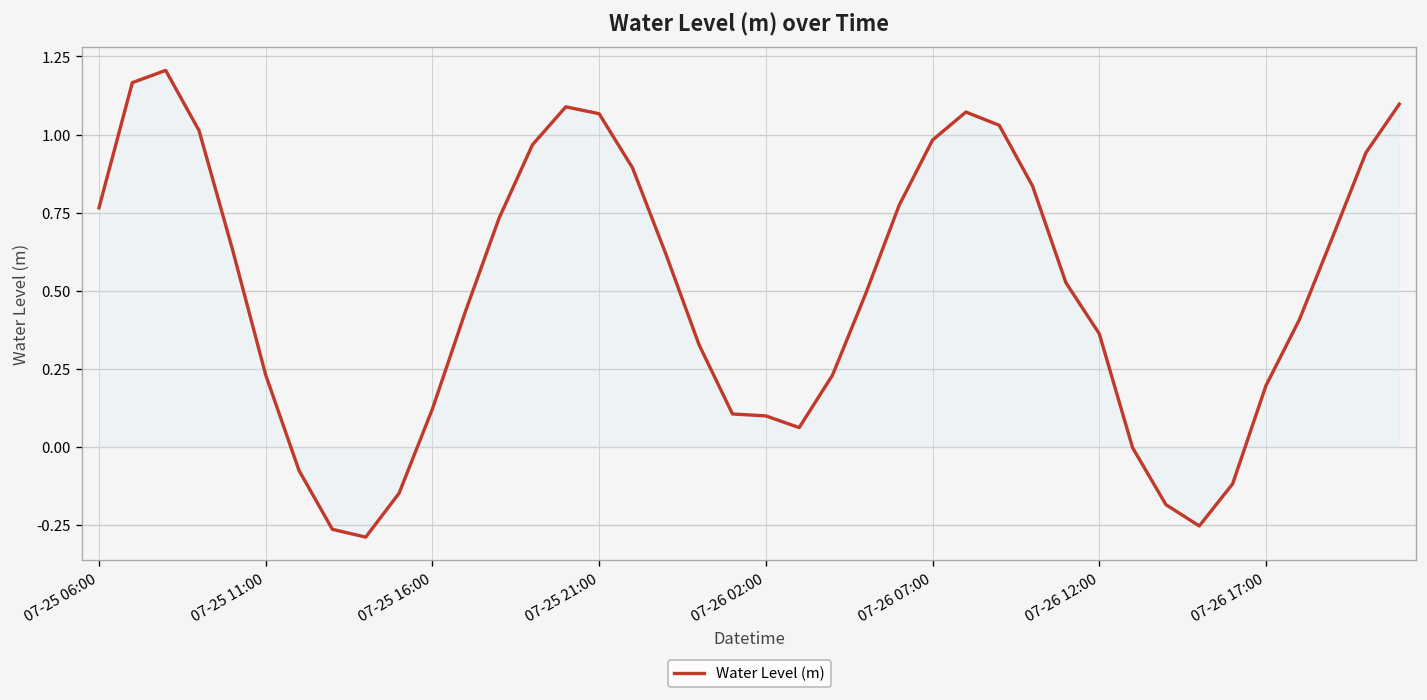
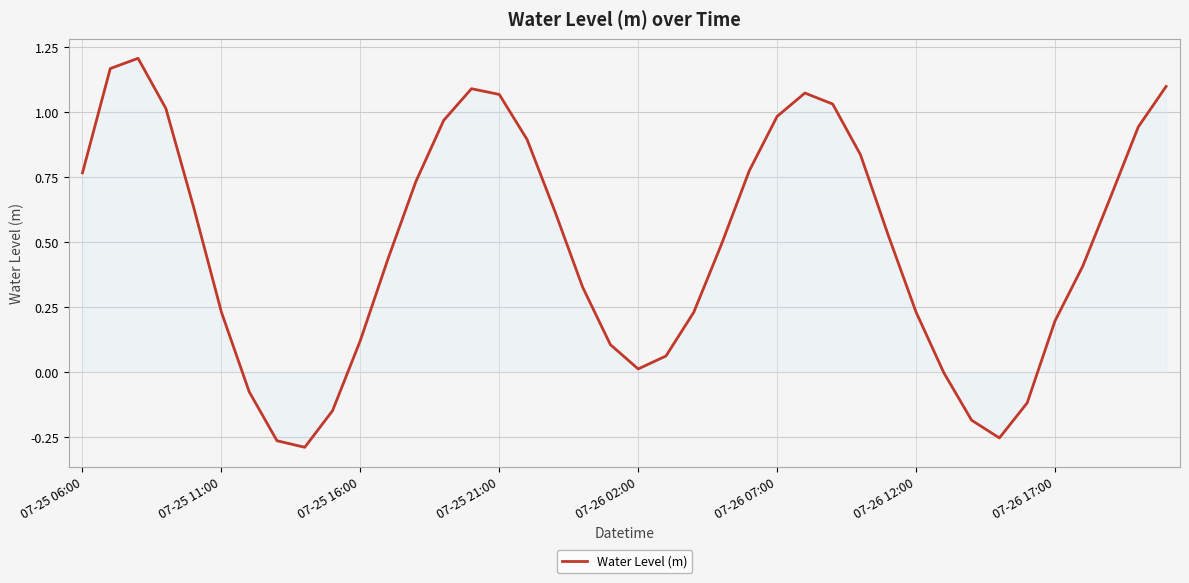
  {
    "Water Level (m)": {
-     "07-26 02:00": 0.10,
-     "07-26 12:00": 0.36
+     "07-26 02:00": 0.01,
+     "07-26 12:00": 0.23
    }
  }
